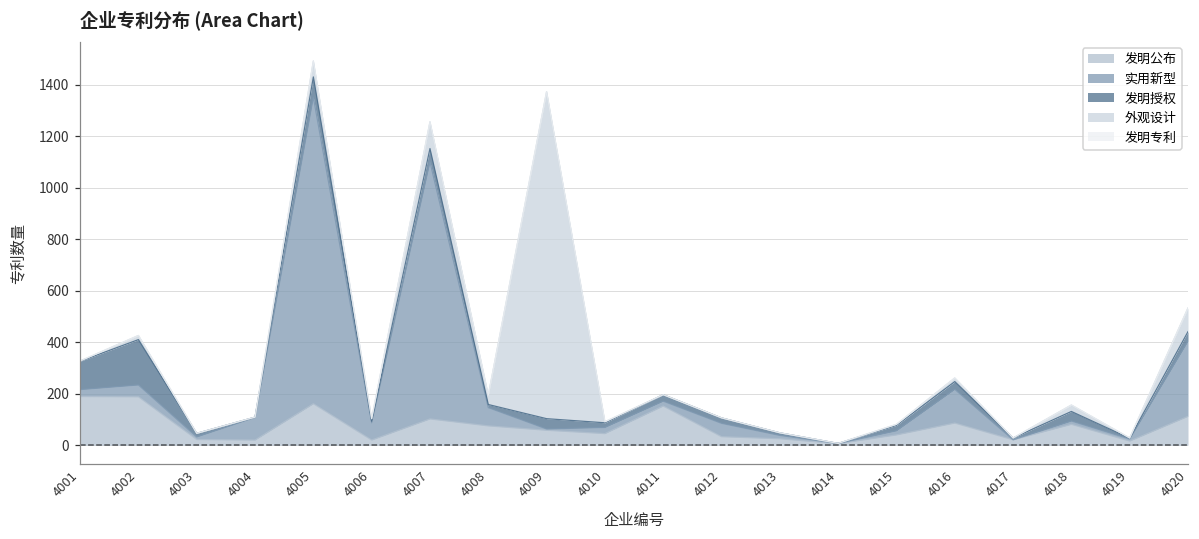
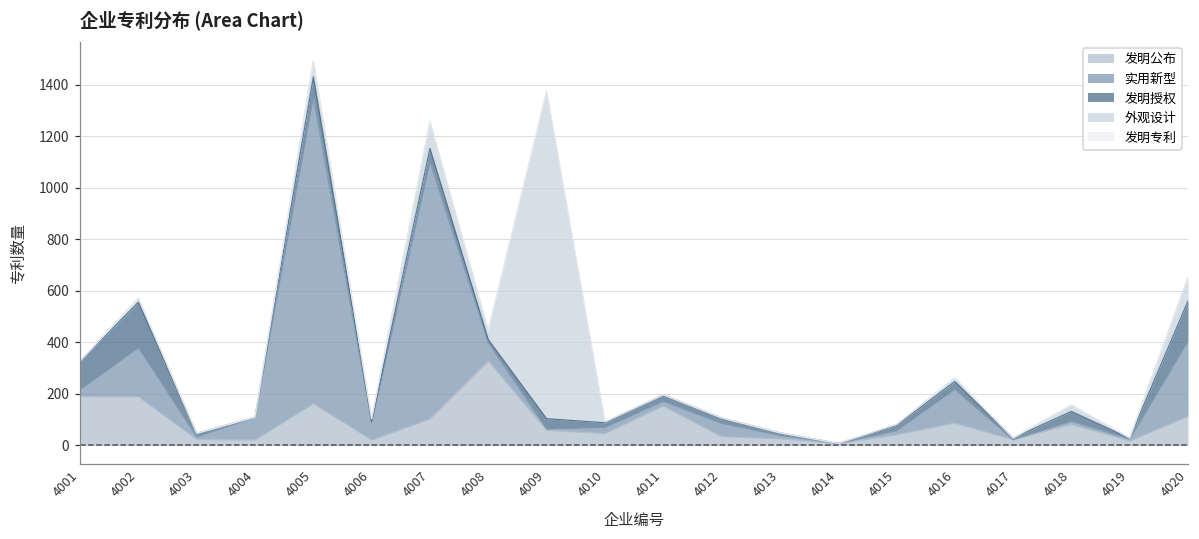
  {
    "发明公布": {
      "4001": 190,
      "4002": 190,
      "4004": 20,
      "4005": 160,
      "4006": 20,
      "4007": 100,
-     "4008": 80,
+     "4008": 330,
      "4010": 50,
      "4011": 150,
      "4012": 30,
      "4013": 30,
      "4015": 40,
      "4016": 90,
      "4018": 80,
      "4020": 110
    },
    "实用新型": {
      "4001": 30,
-     "4002": 50,
+     "4002": 190,
      "4005": 1190,
      "4007": 1000,
      "4008": 70,
      "4010": 20,
      "4011": 20,
      "4012": 50,
      "4015": 20,
      "4016": 130,
      "4018": 10,
      "4020": 290
    },
    "发明授权": {
      "4002": 180,
      "4005": 80,
      "4007": 50,
      "4008": 10,
      "4009": 40,
      "4016": 30,
      "4018": 40,
-     "4020": 40
+     "4020": 160
    }
  }
